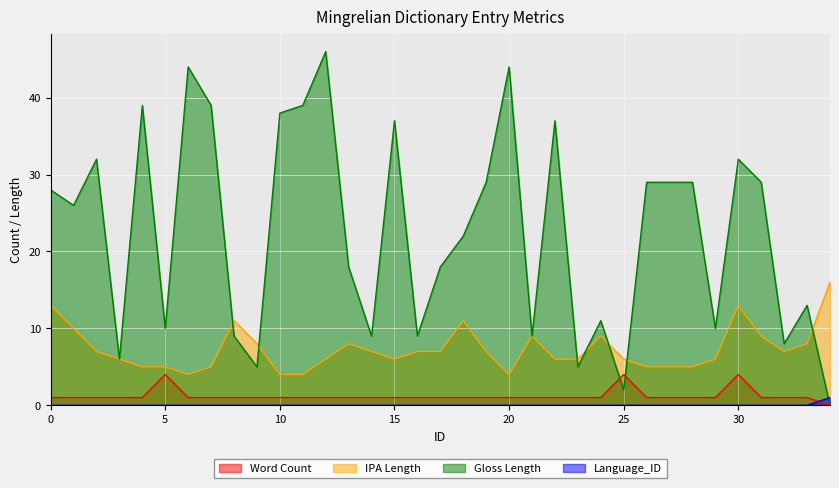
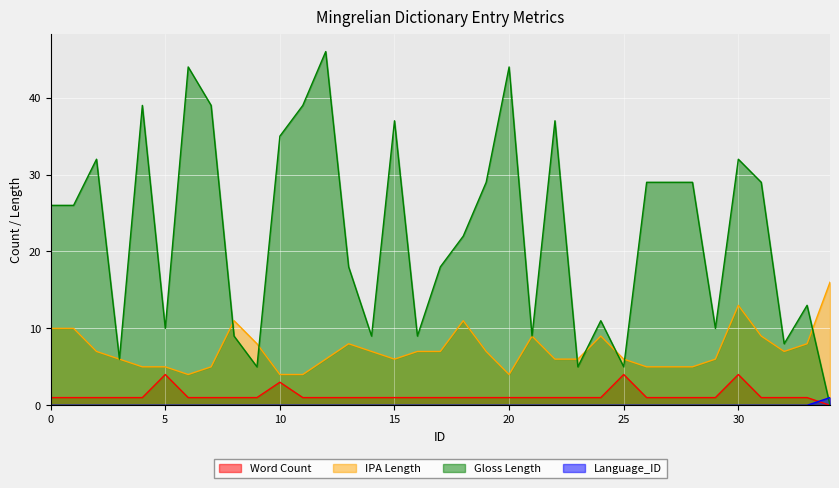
  {
    "Word Count": {
      "0": 1,
      "5": 4,
-     "10": 1,
+     "10": 3,
      "15": 1,
      "20": 1,
      "25": 4,
      "30": 4
    },
    "IPA Length": {
-     "0": 13,
+     "0": 10,
      "5": 5,
      "10": 4,
      "15": 6,
      "20": 4,
      "25": 6,
      "30": 13
    },
    "Gloss Length": {
-     "0": 28,
+     "0": 26,
      "5": 10,
-     "10": 38,
+     "10": 35,
      "15": 37,
      "20": 44,
-     "25": 2,
+     "25": 5,
      "30": 32
    },
    "Language_ID": {
      "0": 0,
      "5": 0,
      "10": 0,
      "15": 0,
      "20": 0,
      "25": 0,
      "30": 0
    }
  }
